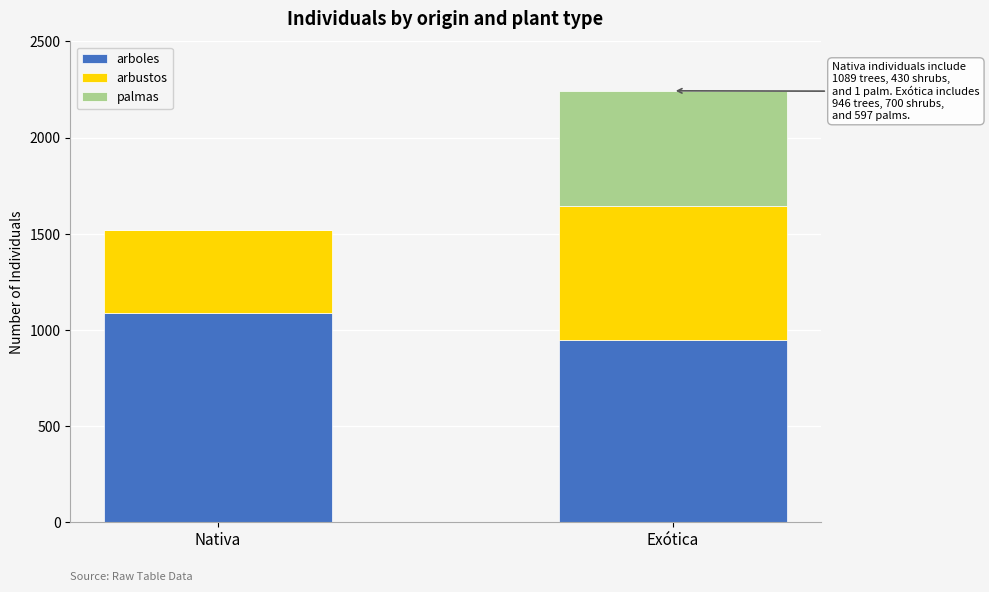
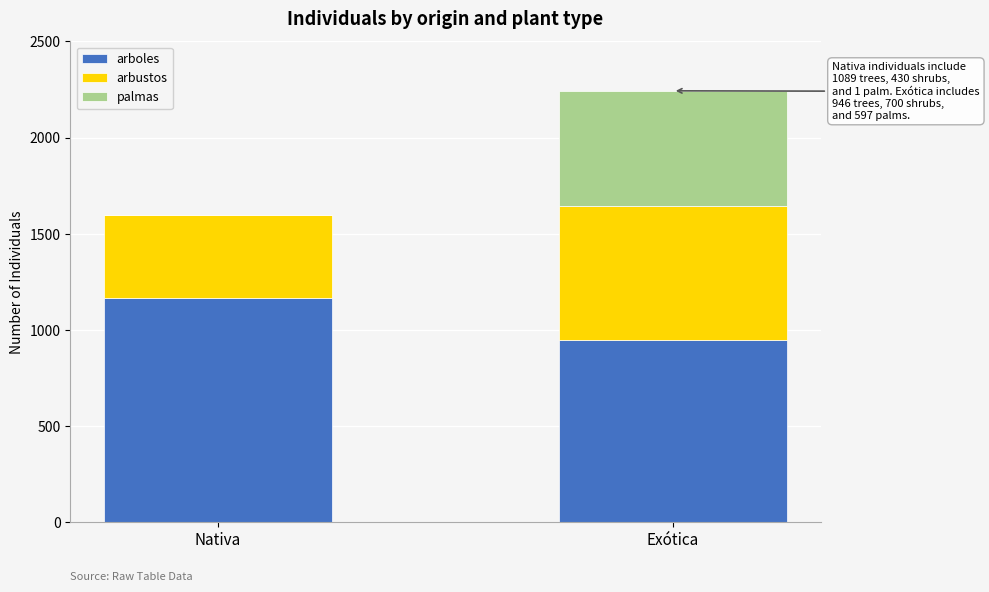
  {
    "arboles": {
-     "Nativa": 1090,
+     "Nativa": 1170,
      "Exótica": 950
    },
    "arbustos": {
      "Nativa": 430,
      "Exótica": 700
    }
  }
